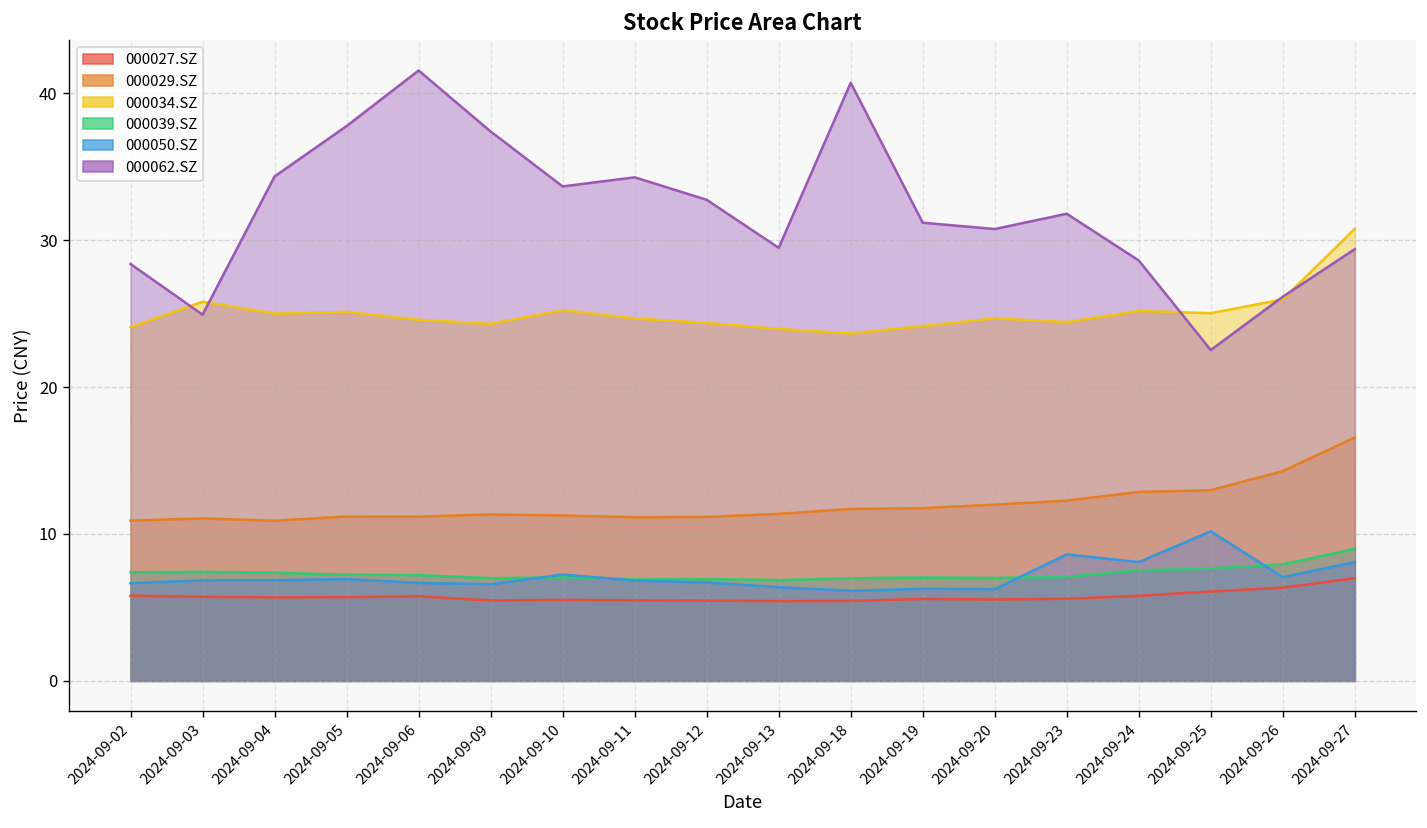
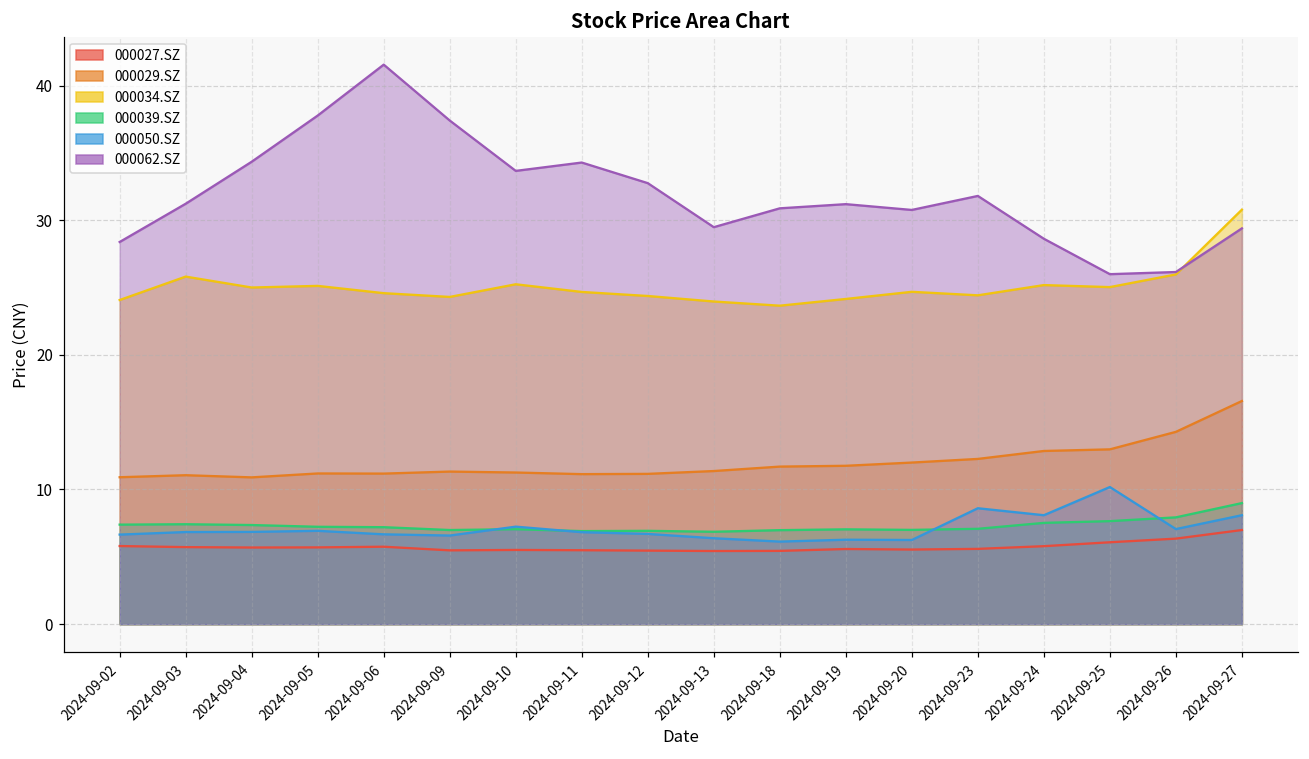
  {
    "000039.SZ": {
      "2024-09-02": 7.4,
      "2024-09-03": 7.4,
      "2024-09-04": 7.4,
      "2024-09-05": 7.2,
      "2024-09-06": 7.2,
      "2024-09-09": 7.0,
      "2024-09-12": 6.9,
      "2024-09-13": 6.9,
      "2024-09-18": 7.0,
      "2024-09-19": 7.0,
      "2024-09-20": 7.0,
      "2024-09-23": 7.1,
      "2024-09-24": 7.5,
      "2024-09-25": 7.7,
      "2024-09-26": 7.9,
      "2024-09-27": 9.0
    },
    "000050.SZ": {
      "2024-09-02": 6.7,
      "2024-09-03": 6.8,
      "2024-09-04": 6.8,
      "2024-09-05": 6.9,
      "2024-09-06": 6.7,
      "2024-09-09": 6.6,
      "2024-09-12": 6.7,
      "2024-09-13": 6.4,
      "2024-09-18": 6.1,
      "2024-09-19": 6.3,
      "2024-09-20": 6.3,
      "2024-09-23": 8.6,
      "2024-09-24": 8.1,
      "2024-09-25": 10.2,
      "2024-09-26": 7.1,
      "2024-09-27": 8.1
    },
    "000062.SZ": {
      "2024-09-02": 28.4,
-     "2024-09-03": 24.9,
+     "2024-09-03": 31.2,
      "2024-09-04": 34.3,
      "2024-09-05": 37.8,
      "2024-09-06": 41.5,
      "2024-09-09": 37.4,
      "2024-09-10": 33.7,
      "2024-09-11": 34.3,
      "2024-09-12": 32.8,
      "2024-09-13": 29.5,
-     "2024-09-18": 40.7,
+     "2024-09-18": 30.9,
      "2024-09-19": 31.2,
      "2024-09-20": 30.8,
      "2024-09-23": 31.8,
      "2024-09-24": 28.6,
-     "2024-09-25": 22.5,
+     "2024-09-25": 26.0,
      "2024-09-27": 29.4
    }
  }
